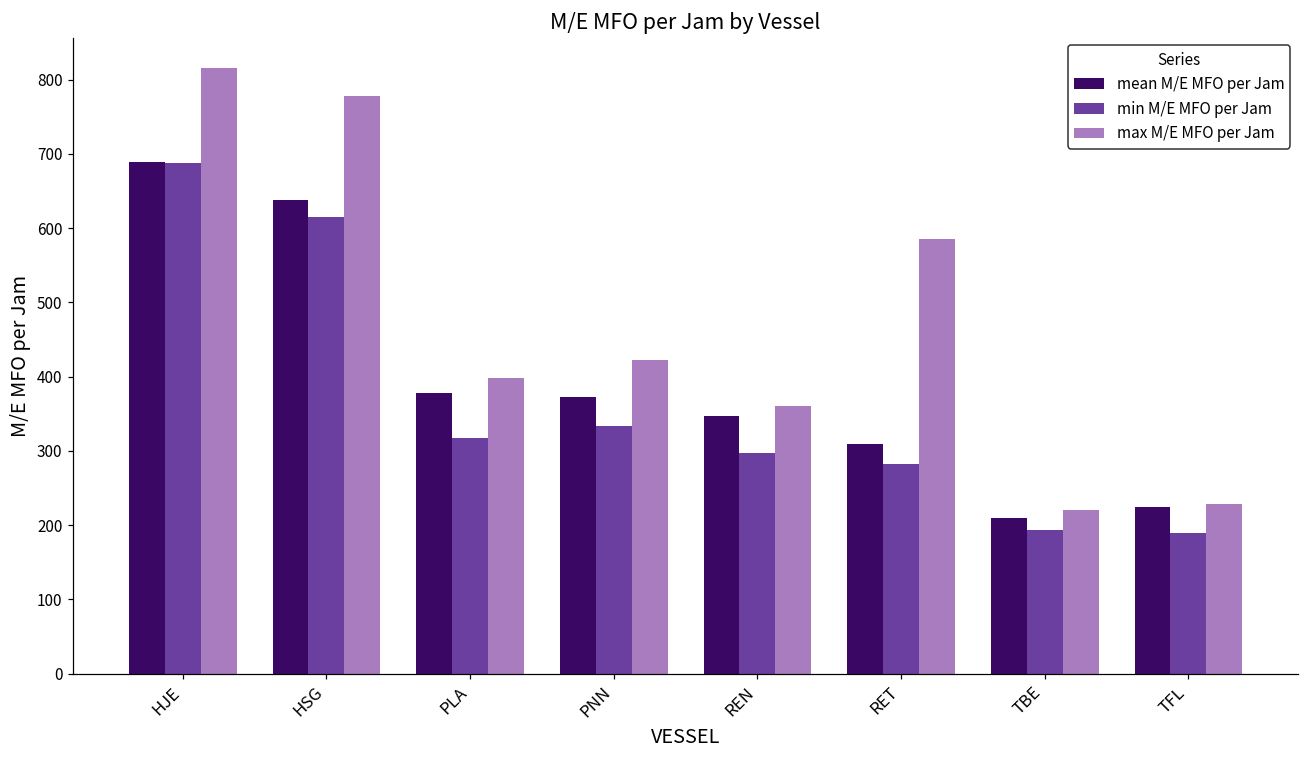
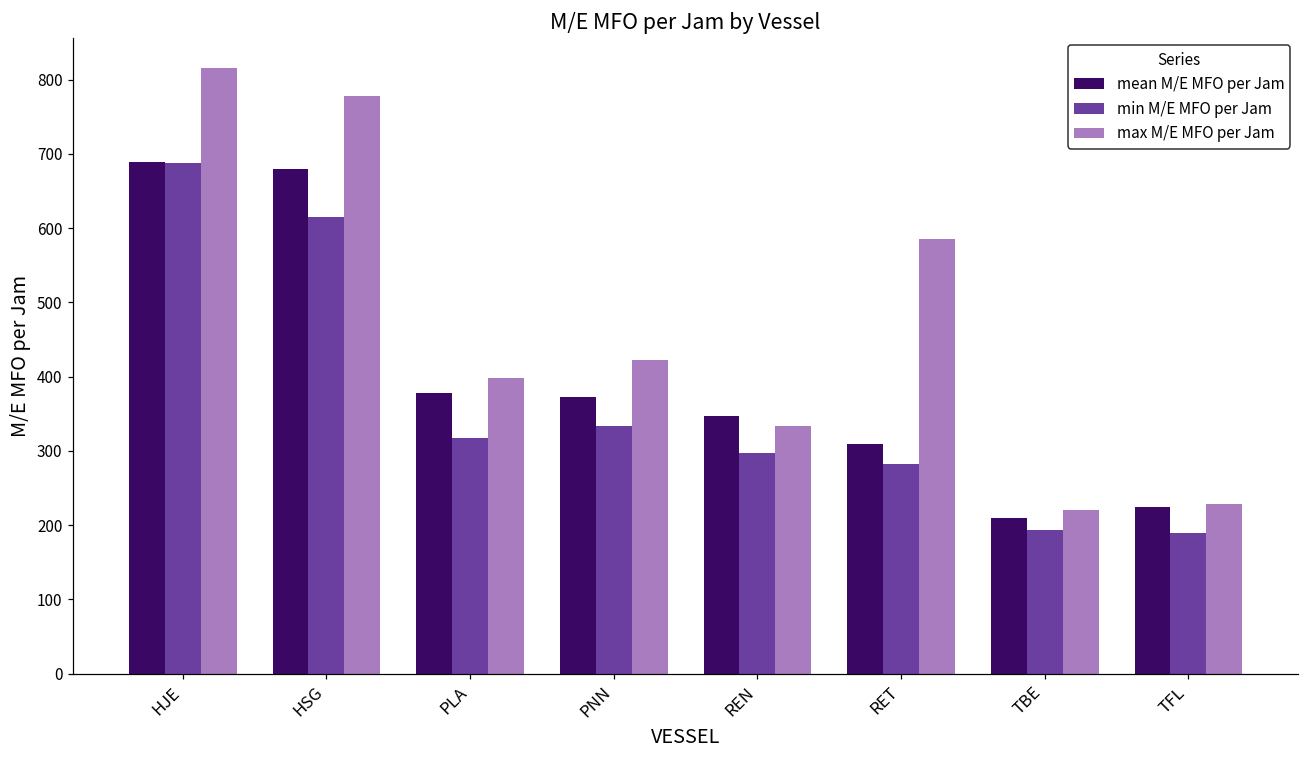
  {
    "mean M/E MFO per Jam": {
      "HJE": 690,
-     "HSG": 640,
+     "HSG": 680,
      "PLA": 380,
      "PNN": 370,
      "REN": 350,
      "RET": 310,
      "TBE": 210,
      "TFL": 220
    },
    "min M/E MFO per Jam": {
      "HJE": 690,
      "HSG": 610,
      "PLA": 320,
      "PNN": 330,
      "REN": 300,
      "RET": 280,
      "TBE": 190,
      "TFL": 190
    },
    "max M/E MFO per Jam": {
      "HJE": 820,
      "HSG": 780,
      "PLA": 400,
      "PNN": 420,
-     "REN": 360,
+     "REN": 330,
      "RET": 590,
      "TBE": 220,
      "TFL": 230
    }
  }
